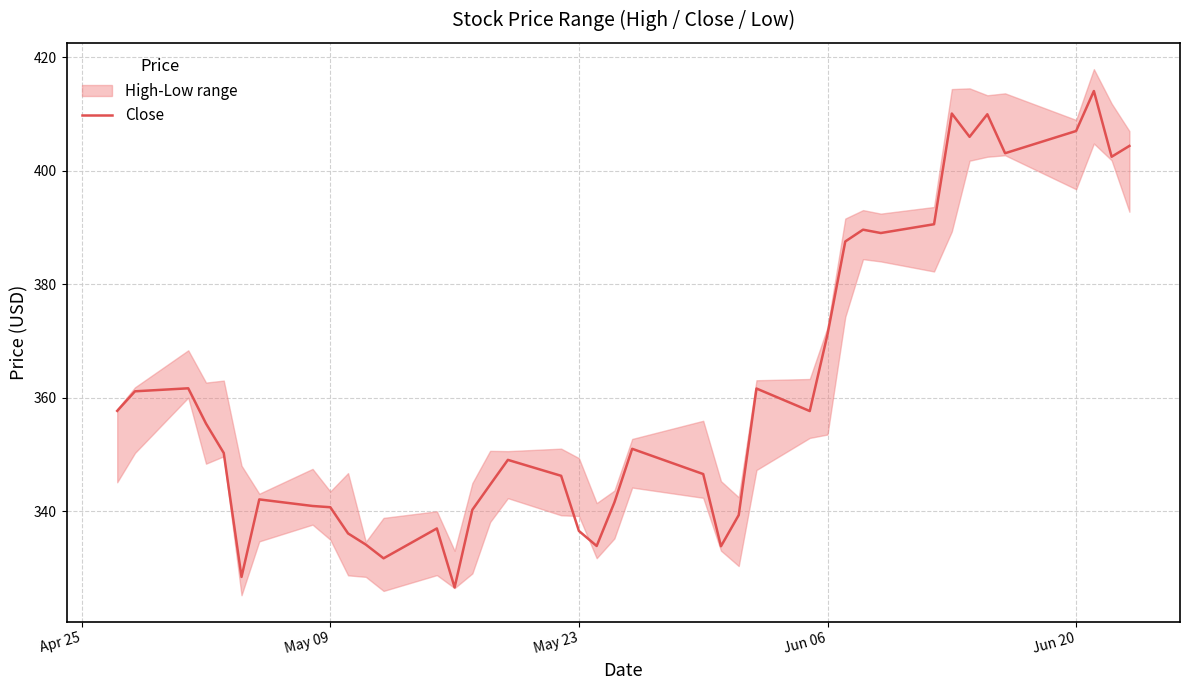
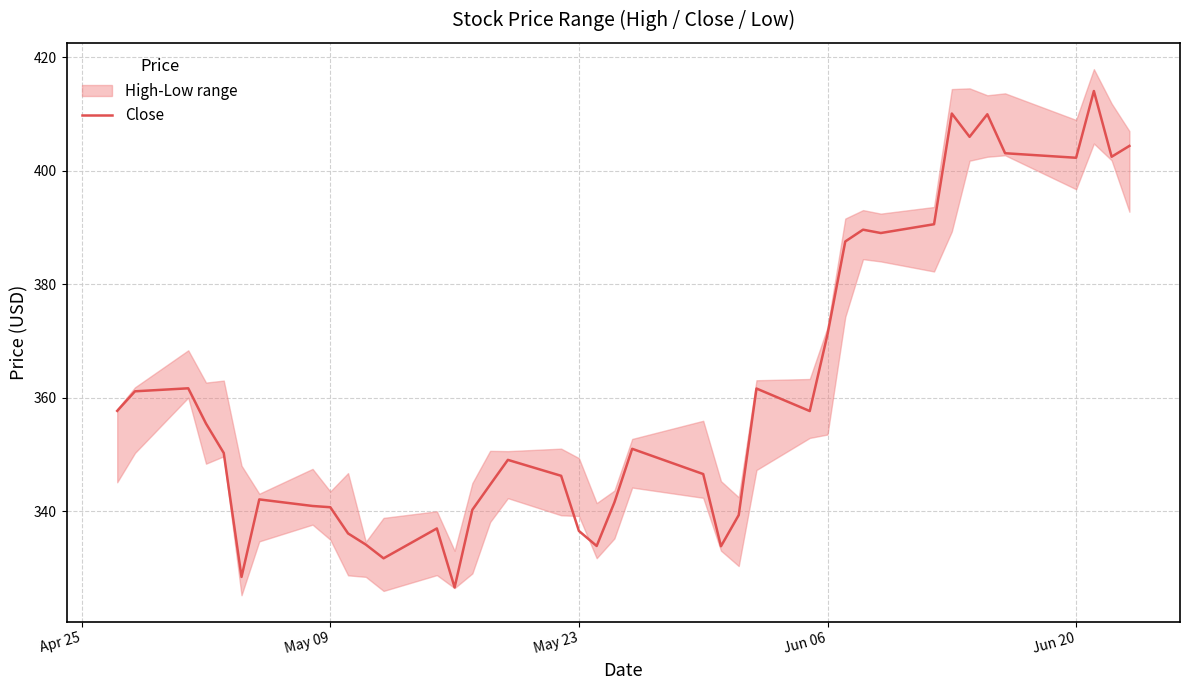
  {
    "Close": {
      "May 09": 341,
      "May 23": 336,
      "Jun 06": 371,
-     "Jun 20": 407
+     "Jun 20": 402
    }
  }
